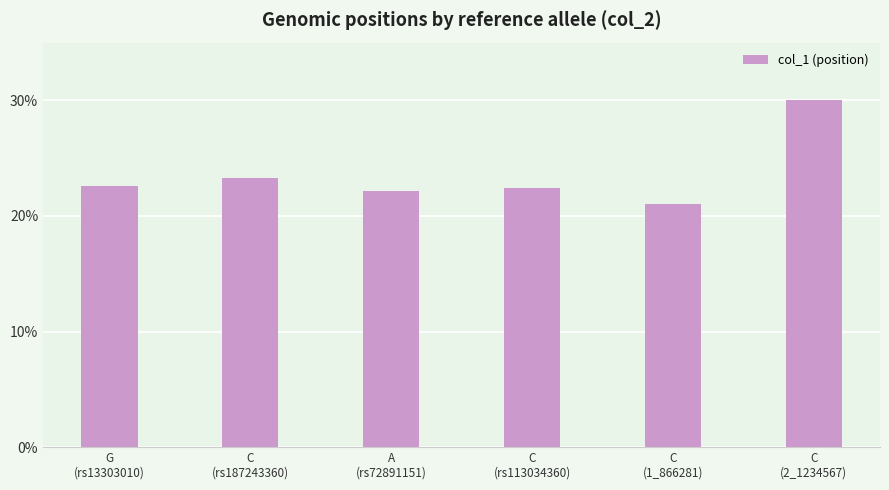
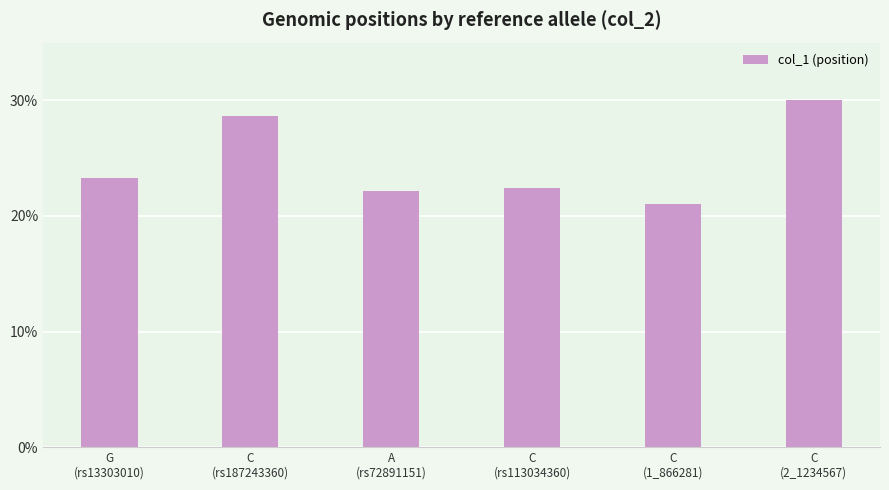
  {
-   "G (rs13303010)": "22.6%",
-   "C (rs187243360)": "23.3%",
+   "G (rs13303010)": "23.3%",
+   "C (rs187243360)": "28.6%",
    "A (rs72891151)": "22.1%",
    "C (rs113034360)": "22.4%",
    "C (1_866281)": "21.1%",
    "C (2_1234567)": "30.0%"
  }
